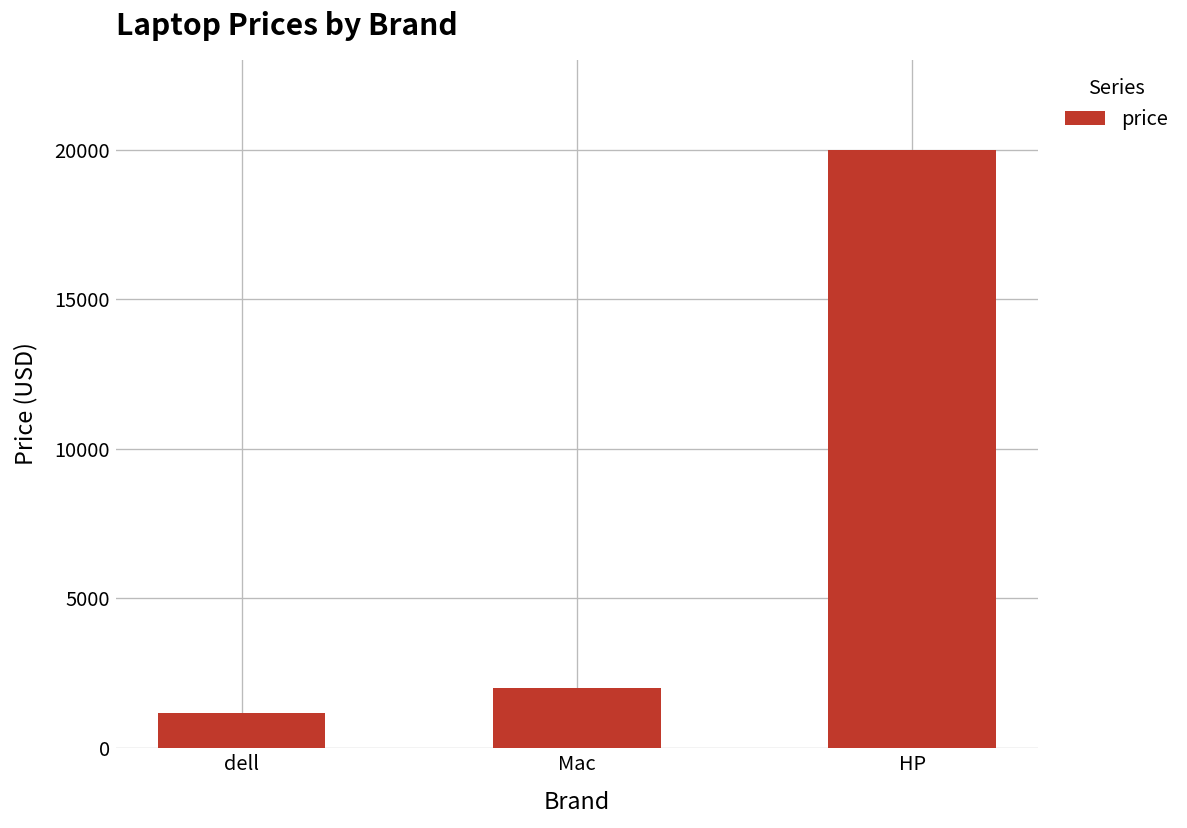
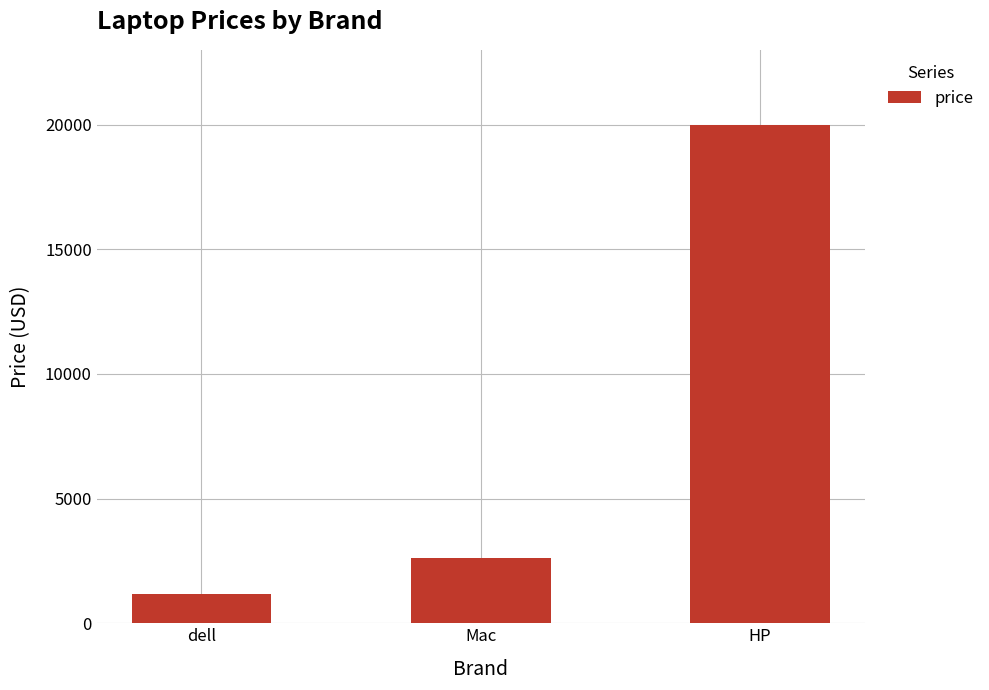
  {
    "dell": 1200,
-   "Mac": 2000,
+   "Mac": 2600,
    "HP": 20000
  }
